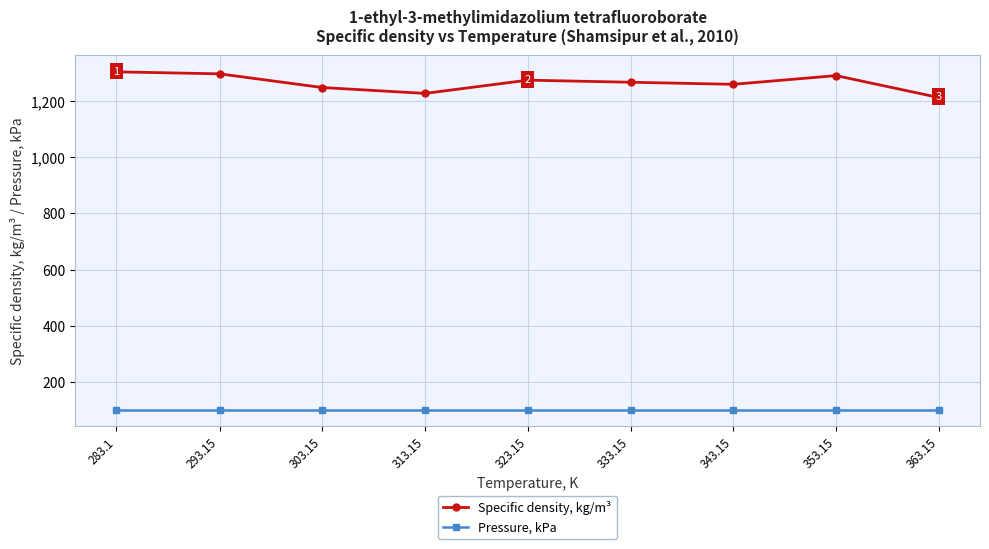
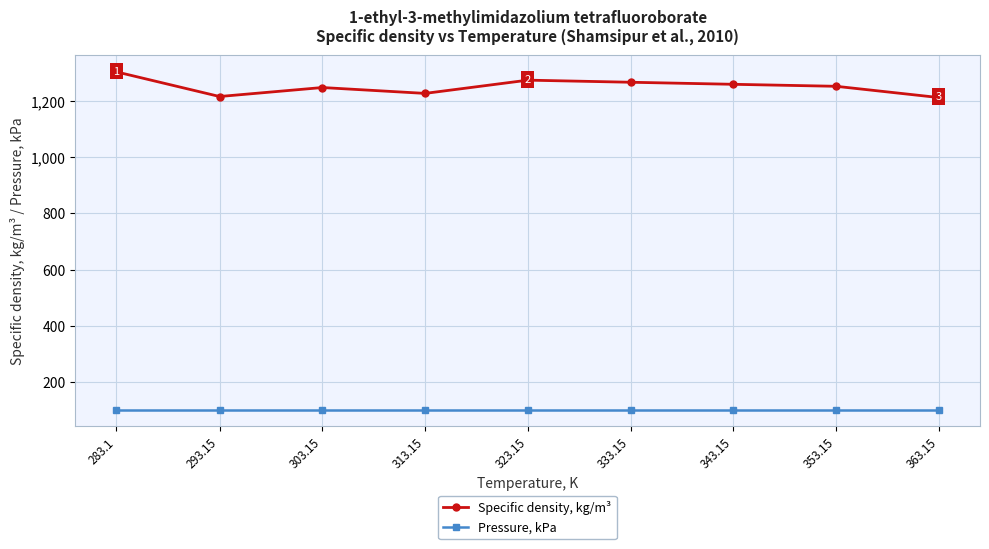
  {
    "Specific density, kg/m³": {
-     "293.15": "1,300",
+     "293.15": "1,220",
      "303.15": "1,250",
      "313.15": "1,230",
      "333.15": "1,270",
      "343.15": "1,260",
-     "353.15": "1,290"
+     "353.15": "1,250"
    },
    "Pressure, kPa": {
      "283.1": "100",
      "293.15": "100",
      "303.15": "100",
      "313.15": "100",
      "323.15": "100",
      "333.15": "100",
      "343.15": "100",
      "353.15": "100",
      "363.15": "100"
    }
  }
